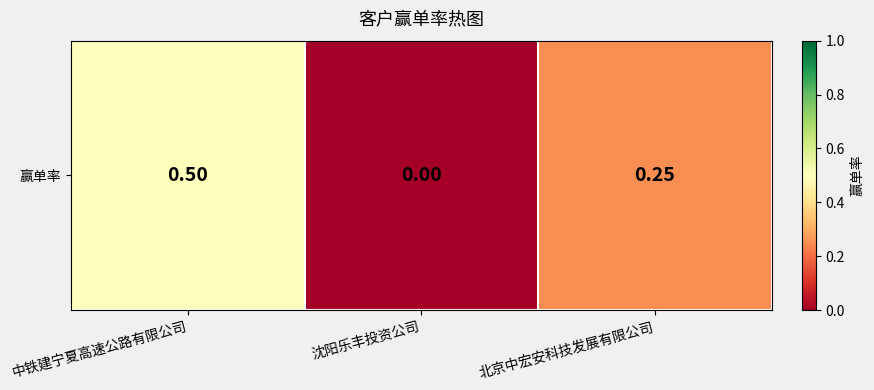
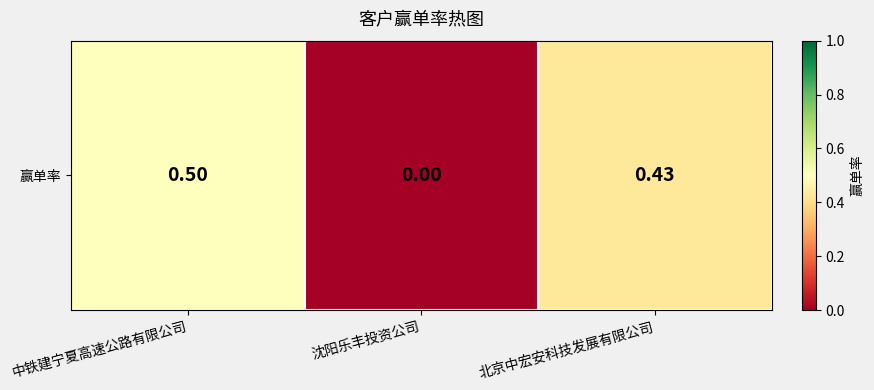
  {
    "赢单率": {
      "中铁建宁夏高速公路有限公司": 0.50,
      "沈阳乐丰投资公司": 0.00,
-     "北京中宏安科技发展有限公司": 0.25
+     "北京中宏安科技发展有限公司": 0.43
    }
  }
